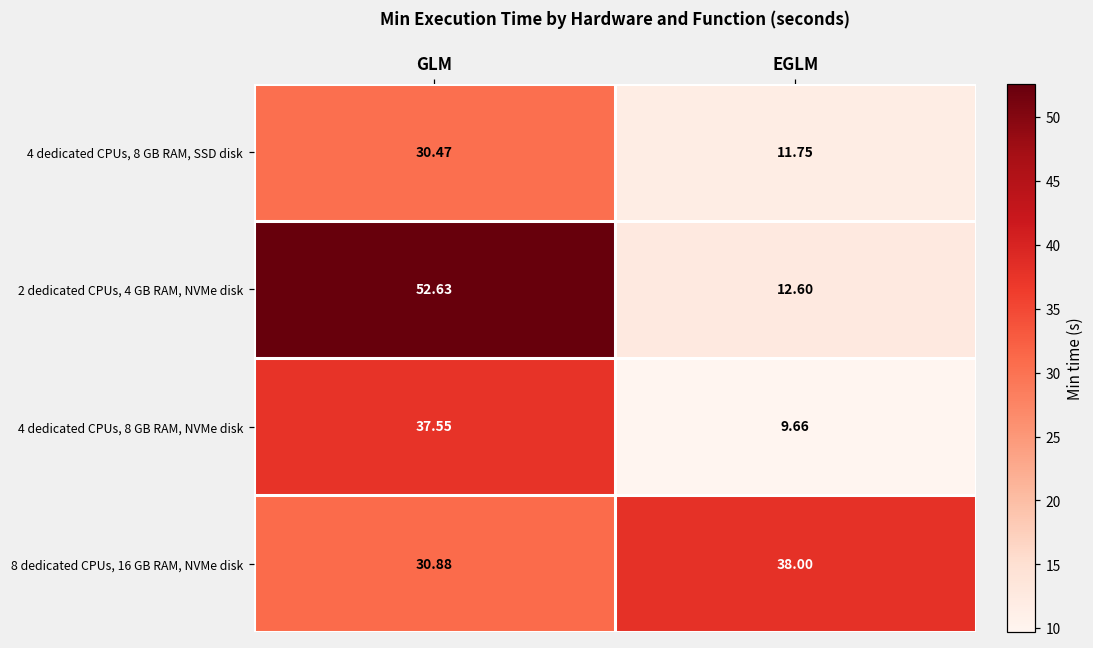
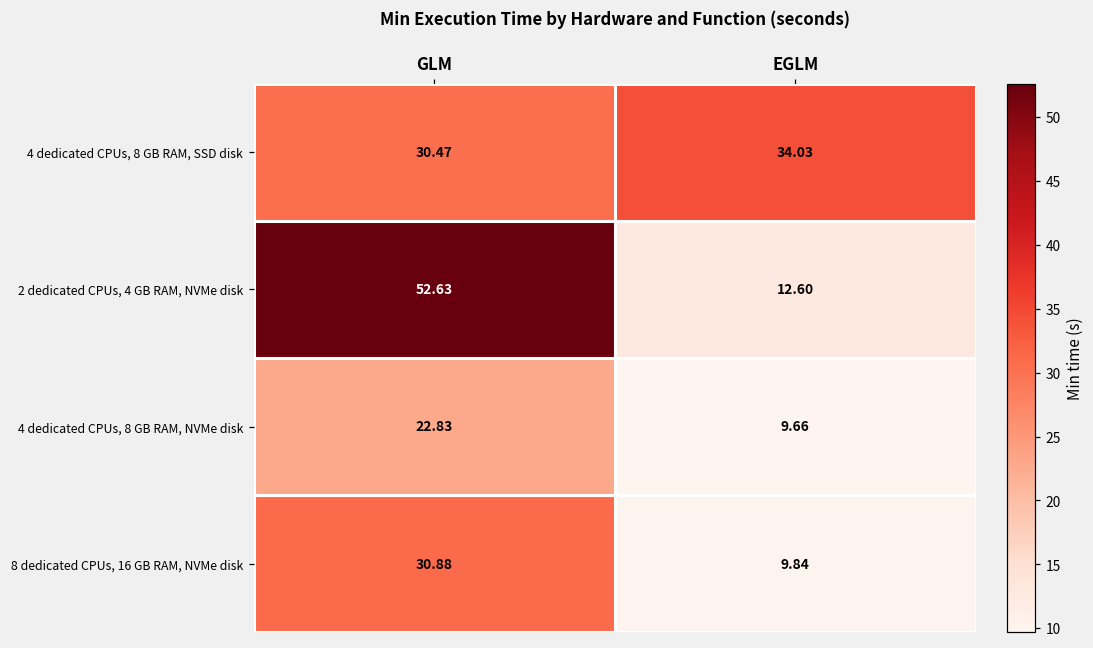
  {
    "4 dedicated CPUs, 8 GB RAM, SSD disk": {
      "GLM": 30.47,
-     "EGLM": 11.75
+     "EGLM": 34.03
    },
    "2 dedicated CPUs, 4 GB RAM, NVMe disk": {
      "GLM": 52.63,
      "EGLM": 12.60
    },
    "4 dedicated CPUs, 8 GB RAM, NVMe disk": {
-     "GLM": 37.55,
+     "GLM": 22.83,
      "EGLM": 9.66
    },
    "8 dedicated CPUs, 16 GB RAM, NVMe disk": {
      "GLM": 30.88,
-     "EGLM": 38.00
+     "EGLM": 9.84
    }
  }
